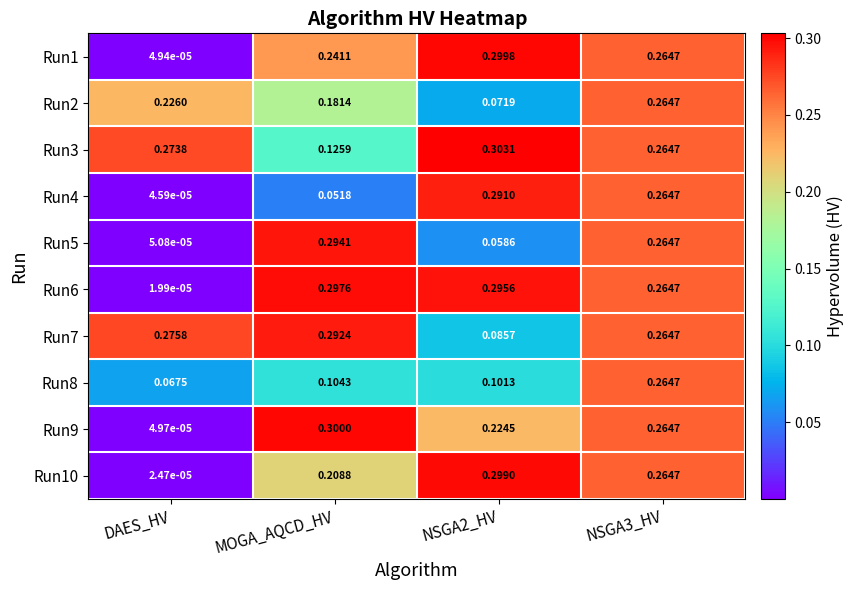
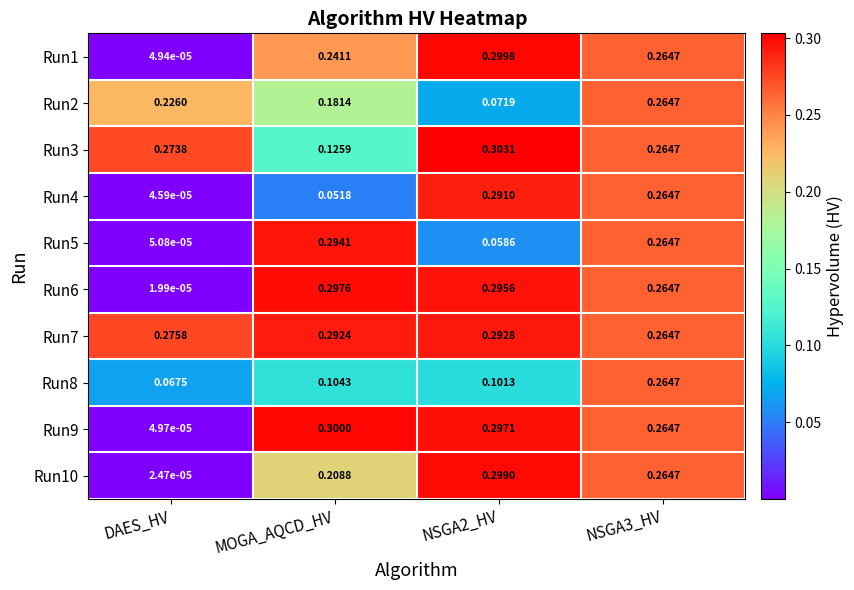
  {
    "Run1": {
      "DAES_HV": "4.94e-05",
      "MOGA_AQCD_HV": "0.2411",
      "NSGA2_HV": "0.2998",
      "NSGA3_HV": "0.2647"
    },
    "Run2": {
      "DAES_HV": "0.2260",
      "MOGA_AQCD_HV": "0.1814",
      "NSGA2_HV": "0.0719",
      "NSGA3_HV": "0.2647"
    },
    "Run3": {
      "DAES_HV": "0.2738",
      "MOGA_AQCD_HV": "0.1259",
      "NSGA2_HV": "0.3031",
      "NSGA3_HV": "0.2647"
    },
    "Run4": {
      "DAES_HV": "4.59e-05",
      "MOGA_AQCD_HV": "0.0518",
      "NSGA2_HV": "0.2910",
      "NSGA3_HV": "0.2647"
    },
    "Run5": {
      "DAES_HV": "5.08e-05",
      "MOGA_AQCD_HV": "0.2941",
      "NSGA2_HV": "0.0586",
      "NSGA3_HV": "0.2647"
    },
    "Run6": {
      "DAES_HV": "1.99e-05",
      "MOGA_AQCD_HV": "0.2976",
      "NSGA2_HV": "0.2956",
      "NSGA3_HV": "0.2647"
    },
    "Run7": {
      "DAES_HV": "0.2758",
      "MOGA_AQCD_HV": "0.2924",
-     "NSGA2_HV": "0.0857",
+     "NSGA2_HV": "0.2928",
      "NSGA3_HV": "0.2647"
    },
    "Run8": {
      "DAES_HV": "0.0675",
      "MOGA_AQCD_HV": "0.1043",
      "NSGA2_HV": "0.1013",
      "NSGA3_HV": "0.2647"
    },
    "Run9": {
      "DAES_HV": "4.97e-05",
      "MOGA_AQCD_HV": "0.3000",
-     "NSGA2_HV": "0.2245",
+     "NSGA2_HV": "0.2971",
      "NSGA3_HV": "0.2647"
    },
    "Run10": {
      "DAES_HV": "2.47e-05",
      "MOGA_AQCD_HV": "0.2088",
      "NSGA2_HV": "0.2990",
      "NSGA3_HV": "0.2647"
    }
  }
